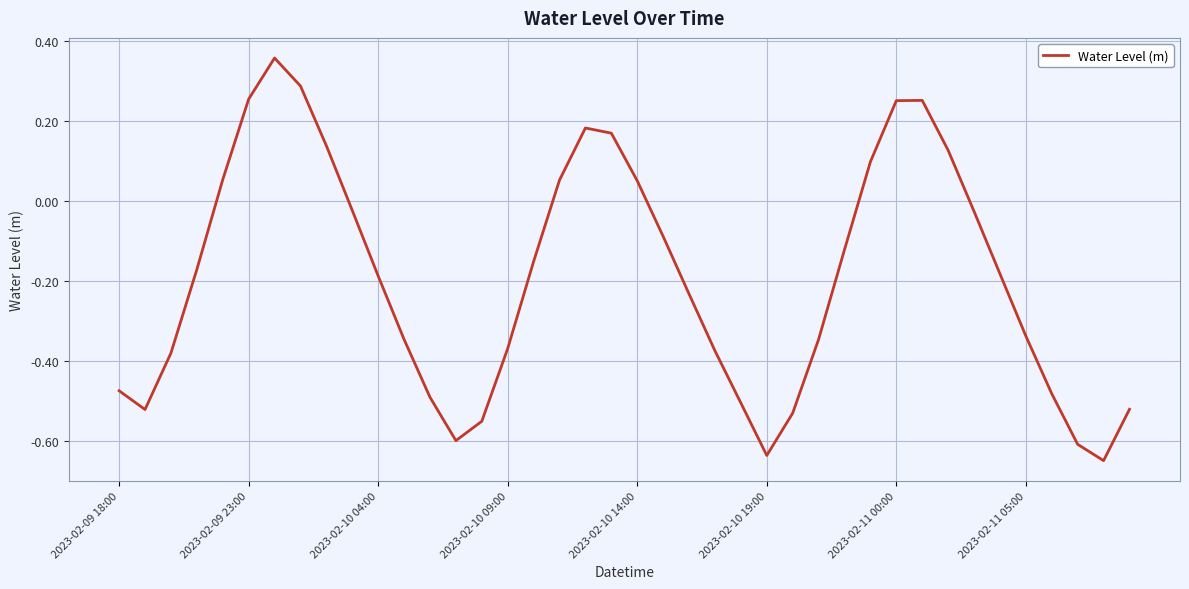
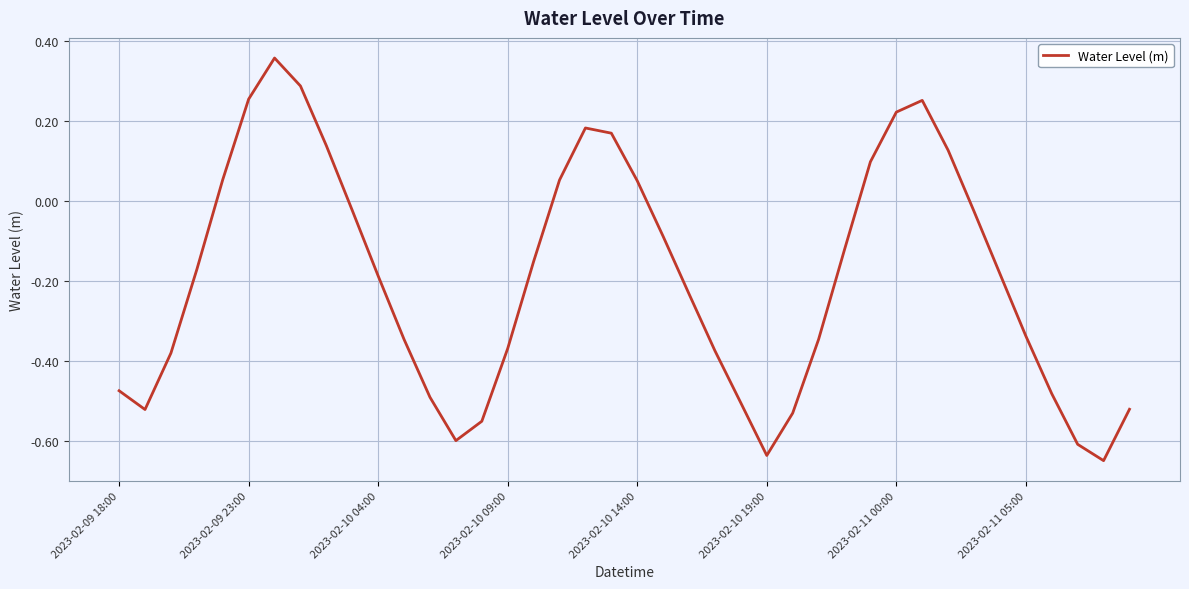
  {
    "2023-02-09 18:00": -0.47,
    "2023-02-09 23:00": 0.26,
    "2023-02-10 04:00": -0.19,
    "2023-02-10 09:00": -0.37,
    "2023-02-10 14:00": 0.05,
    "2023-02-10 19:00": -0.64,
-   "2023-02-11 00:00": 0.25,
+   "2023-02-11 00:00": 0.22,
    "2023-02-11 05:00": -0.34
  }
